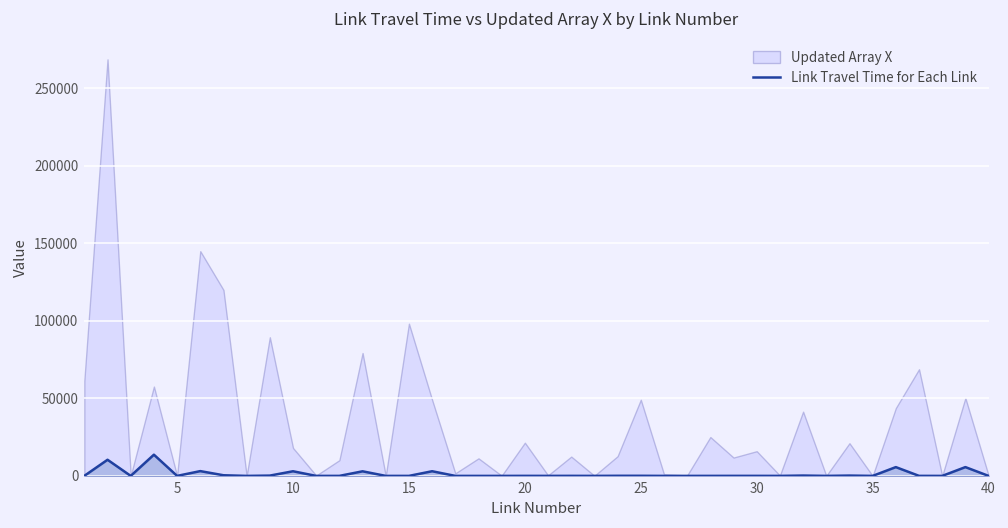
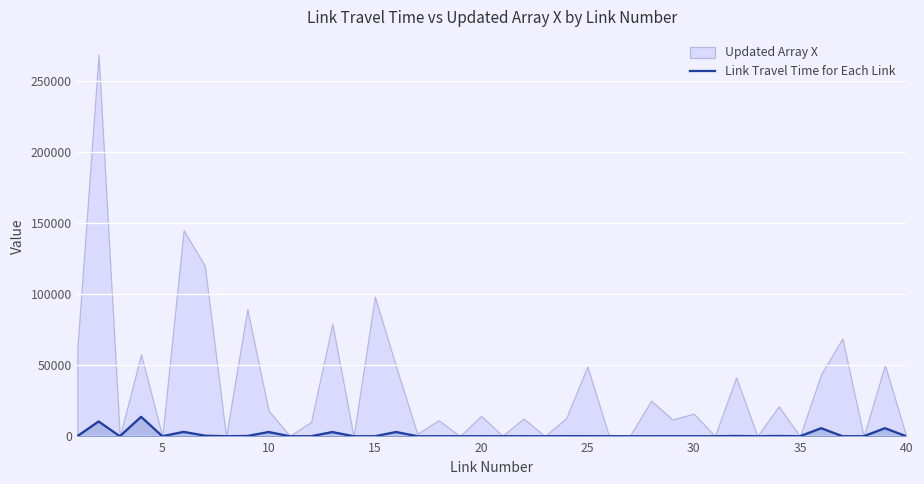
  {
    "Link Travel Time for Each Link": {
      "10": 3000,
      "15": 0,
      "20": 0,
      "25": 0,
      "30": 0
    },
    "Updated Array X": {
      "10": 18000,
      "15": 98000,
-     "20": 21000,
+     "20": 14000,
      "25": 49000,
      "30": 16000
    }
  }
